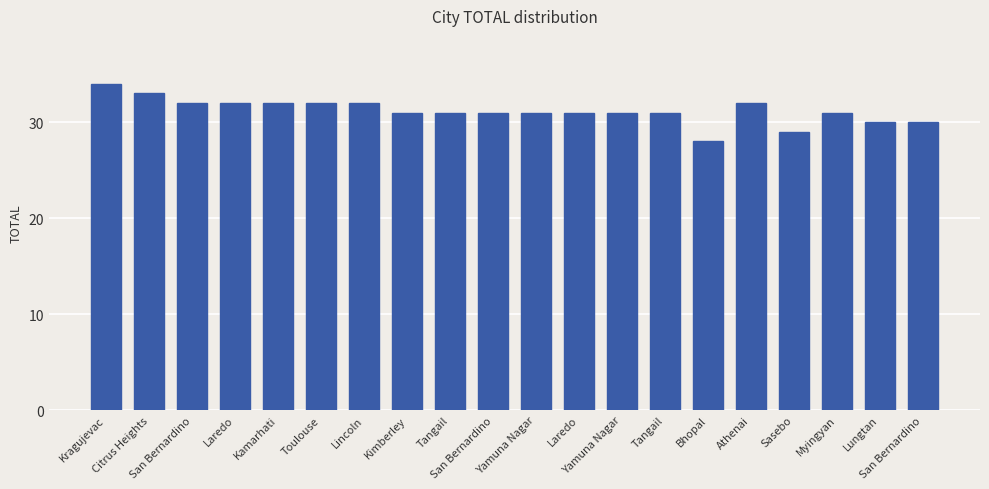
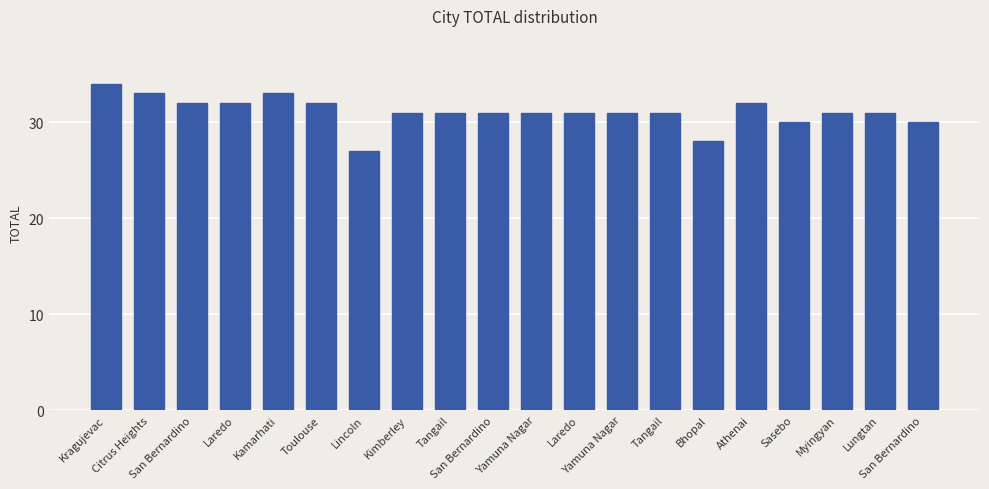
  {
    "Kragujevac": 34,
    "Citrus Heights": 33,
-   "Kamarhati": 32,
+   "Kamarhati": 33,
    "Toulouse": 32,
-   "Lincoln": 32,
+   "Lincoln": 27,
    "Kimberley": 31,
    "Bhopal": 28,
    "Athenai": 32,
-   "Sasebo": 29,
+   "Sasebo": 30,
    "Myingyan": 31,
-   "Lungtan": 30
+   "Lungtan": 31
  }
